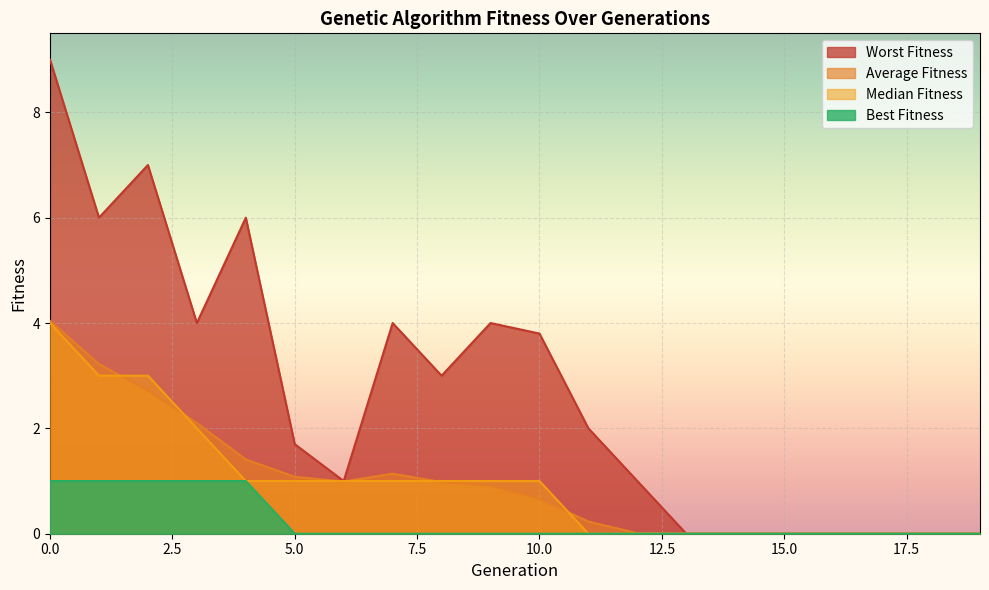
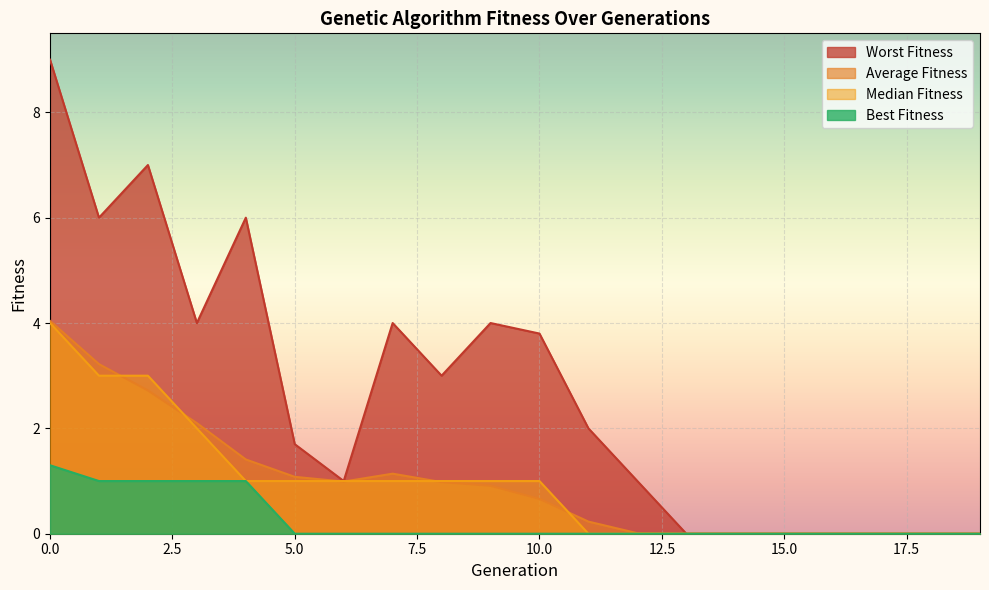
  {
    "Worst Fitness": {
      "0.0": 9.0,
      "5.0": 1.7,
      "10.0": 3.8
    },
    "Best Fitness": {
-     "0.0": 1.0,
+     "0.0": 1.3,
      "5.0": 0.0,
      "10.0": 0.0
    }
  }
